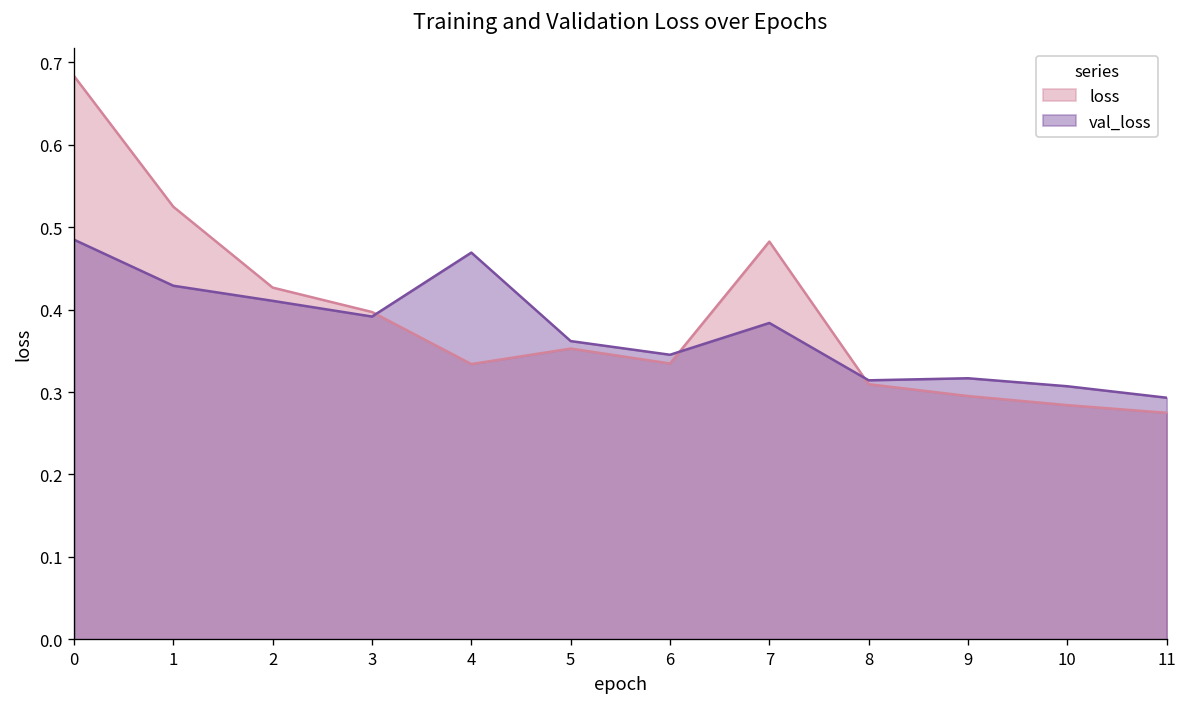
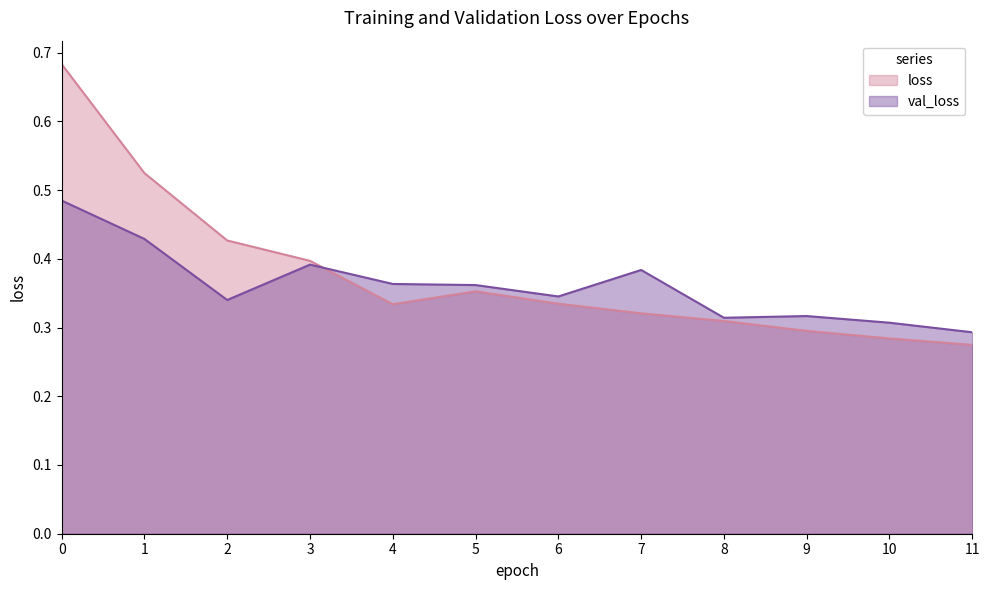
  {
    "loss": {
      "0": 0.68,
      "1": 0.52,
      "2": 0.43,
      "3": 0.40,
      "4": 0.33,
      "5": 0.35,
      "6": 0.33,
-     "7": 0.48,
+     "7": 0.32,
      "8": 0.31,
      "9": 0.30,
      "10": 0.28,
      "11": 0.27
    },
    "val_loss": {
      "0": 0.48,
      "1": 0.43,
-     "2": 0.41,
+     "2": 0.34,
      "3": 0.39,
-     "4": 0.47,
+     "4": 0.36,
      "5": 0.36,
      "6": 0.35,
      "7": 0.38,
      "8": 0.31,
      "9": 0.32,
      "10": 0.31,
      "11": 0.29
    }
  }
